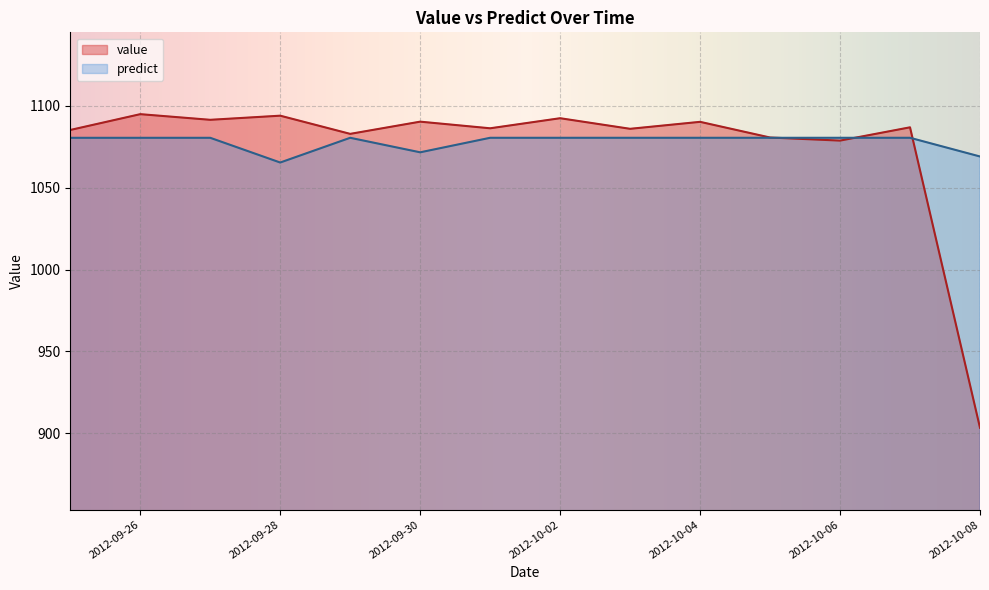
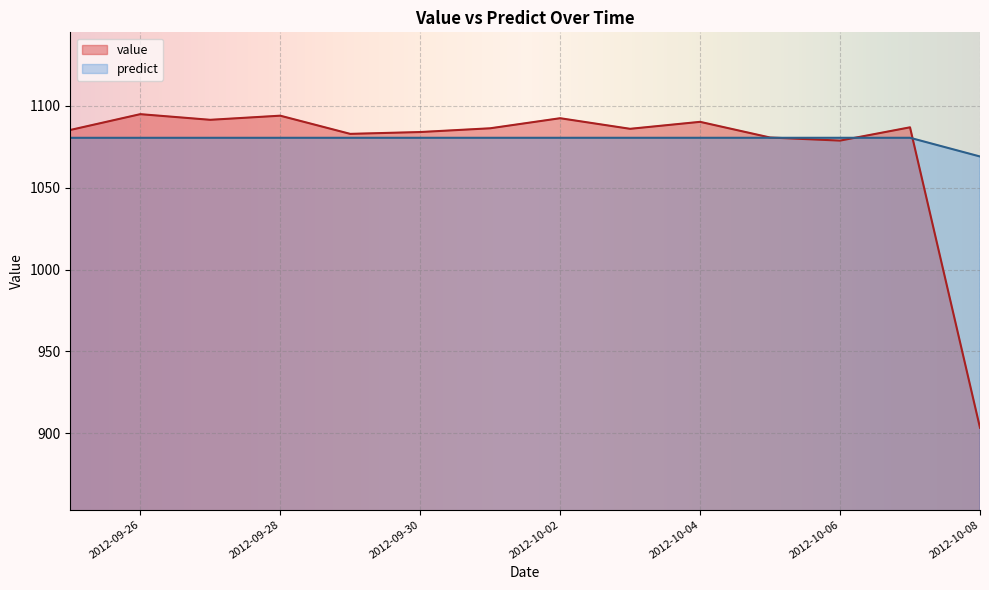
  {
    "value": {
      "2012-09-26": 1095,
      "2012-09-28": 1094,
-     "2012-09-30": 1090,
+     "2012-09-30": 1084,
      "2012-10-02": 1093,
      "2012-10-04": 1090,
      "2012-10-06": 1079,
      "2012-10-08": 903
    },
    "predict": {
      "2012-09-26": 1081,
-     "2012-09-28": 1065,
-     "2012-09-30": 1072,
+     "2012-09-28": 1081,
+     "2012-09-30": 1081,
      "2012-10-02": 1081,
      "2012-10-04": 1081,
      "2012-10-06": 1081,
      "2012-10-08": 1069
    }
  }
